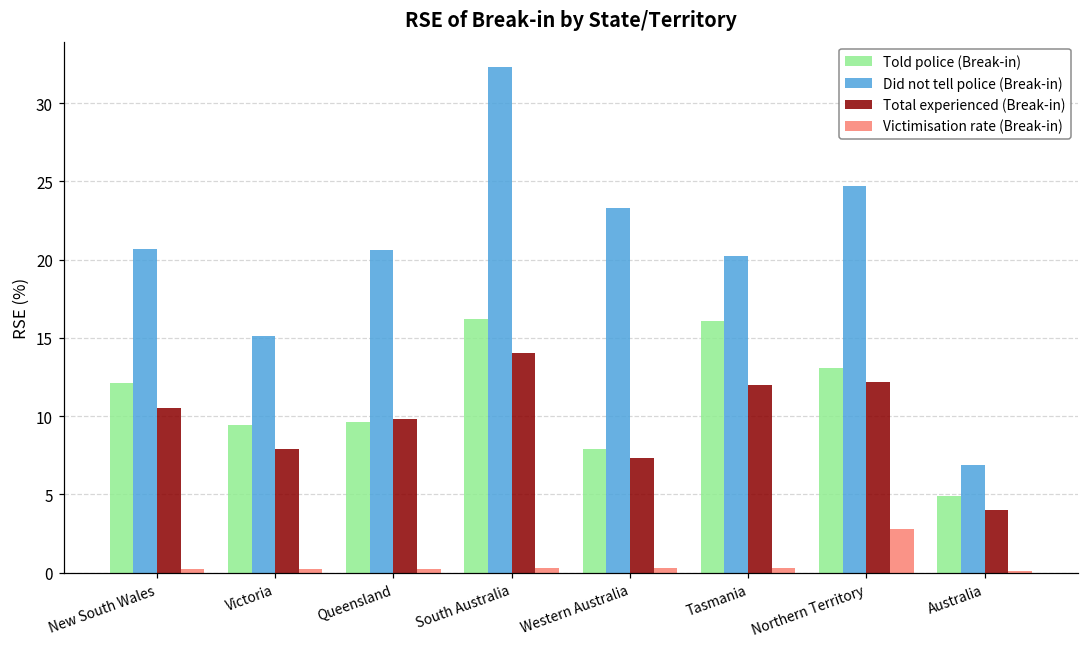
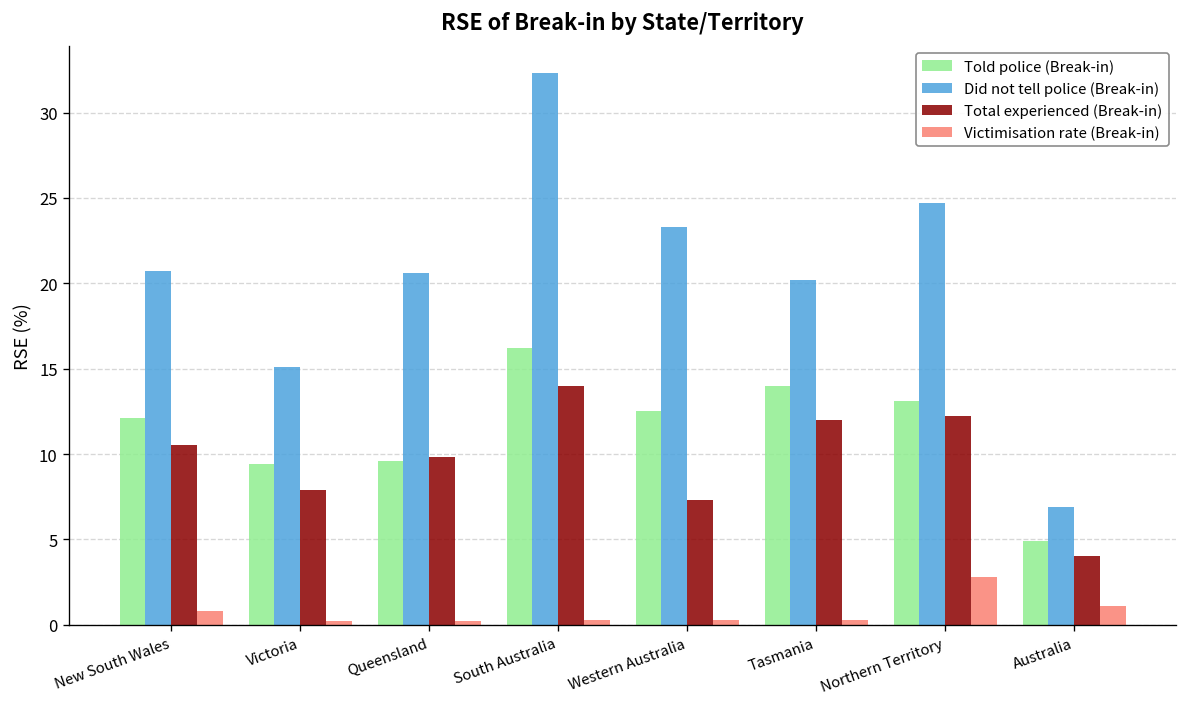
  {
    "Told police (Break-in)": {
      "New South Wales": 12.1,
      "Victoria": 9.4,
      "Queensland": 9.6,
      "South Australia": 16.2,
-     "Western Australia": 7.9,
-     "Tasmania": 16.1,
+     "Western Australia": 12.5,
+     "Tasmania": 14.0,
      "Northern Territory": 13.1,
      "Australia": 4.9
    },
    "Did not tell police (Break-in)": {
      "New South Wales": 20.7,
      "Victoria": 15.1,
      "Queensland": 20.6,
      "South Australia": 32.3,
      "Western Australia": 23.3,
      "Tasmania": 20.2,
      "Northern Territory": 24.7,
      "Australia": 6.9
    },
    "Total experienced (Break-in)": {
      "New South Wales": 10.5,
      "Victoria": 7.9,
      "Queensland": 9.8,
      "South Australia": 14.0,
      "Western Australia": 7.3,
      "Tasmania": 12.0,
      "Northern Territory": 12.2,
      "Australia": 4.0
    },
    "Victimisation rate (Break-in)": {
-     "New South Wales": 0.2,
+     "New South Wales": 0.8,
      "Victoria": 0.2,
      "Queensland": 0.2,
      "South Australia": 0.3,
      "Western Australia": 0.3,
      "Tasmania": 0.3,
      "Northern Territory": 2.8,
-     "Australia": 0.1
+     "Australia": 1.1
    }
  }
